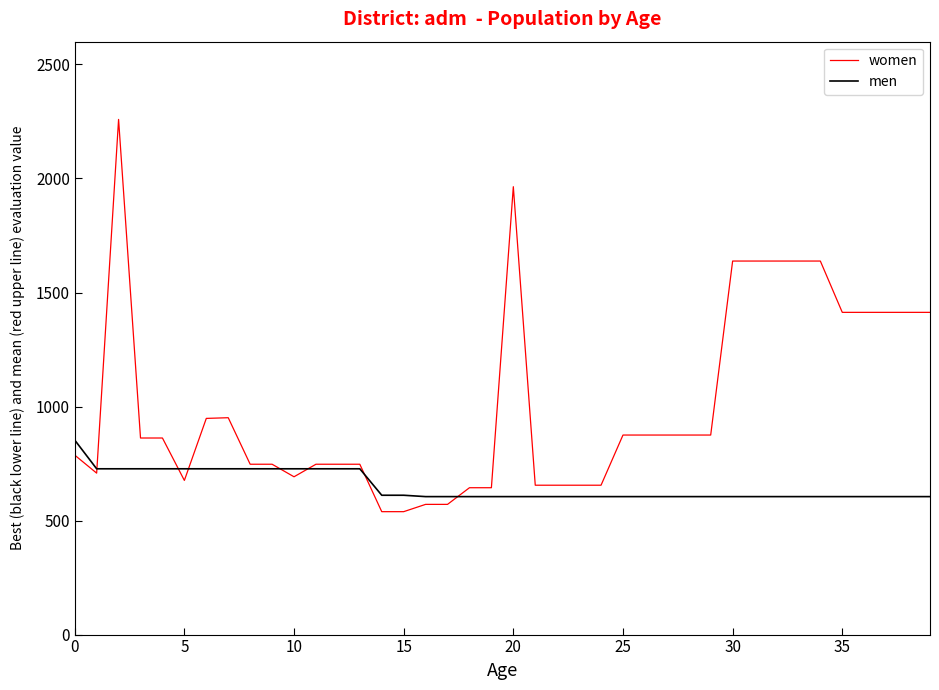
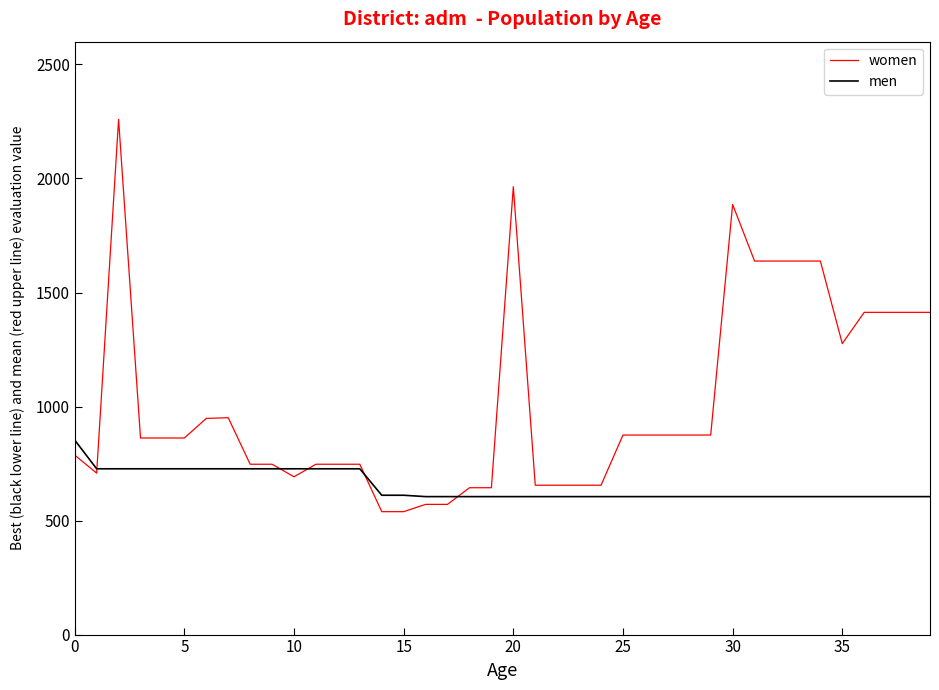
  {
    "women": {
      "0": 790,
-     "5": 680,
+     "5": 860,
      "10": 690,
      "15": 540,
      "20": 1960,
      "25": 880,
-     "30": 1640,
-     "35": 1410
+     "30": 1890,
+     "35": 1280
    },
    "men": {
      "0": 850,
      "5": 730,
      "10": 730,
      "15": 610,
      "20": 610,
      "25": 610,
      "30": 610,
      "35": 610
    }
  }
